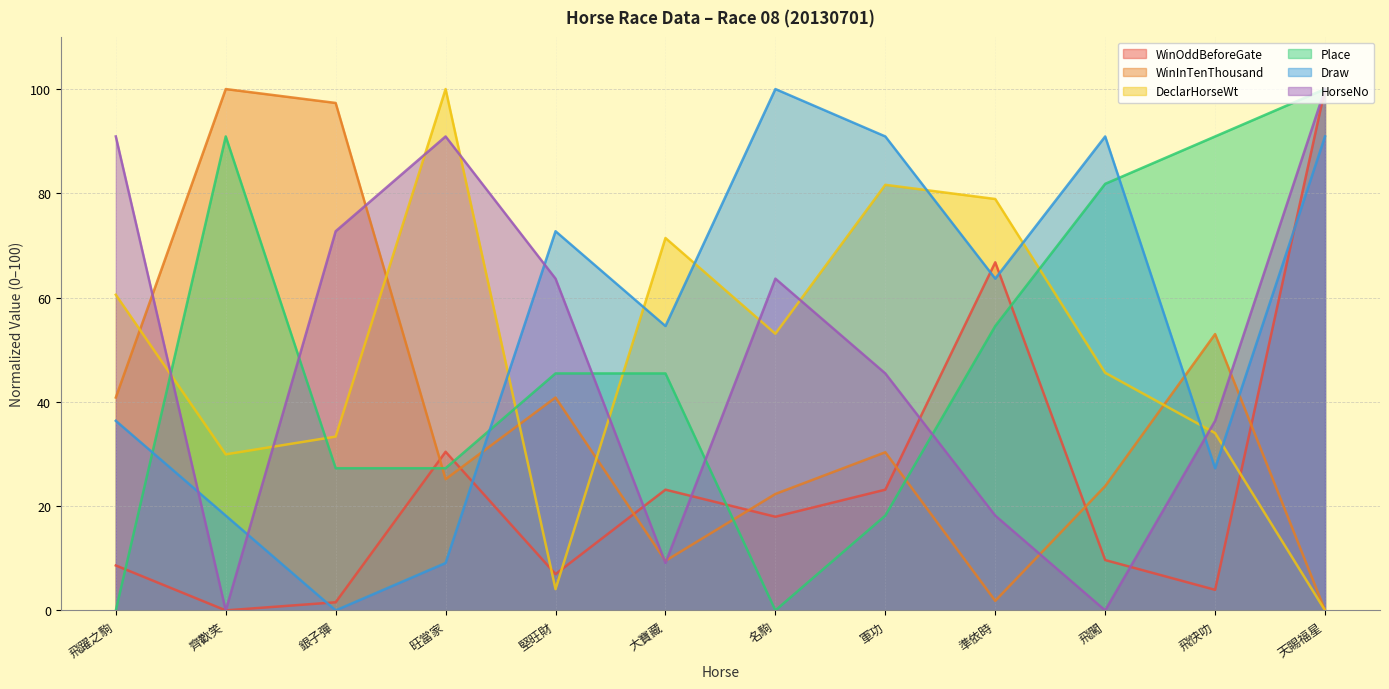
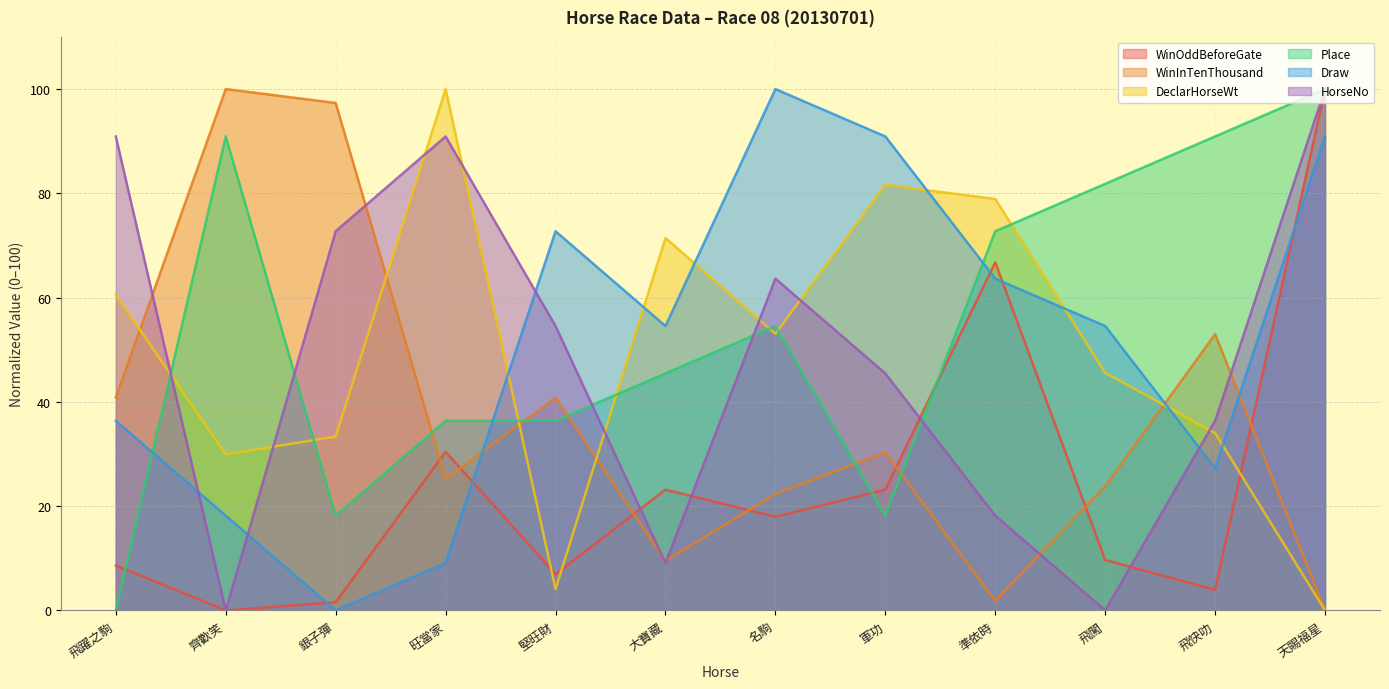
  {
    "Place": {
      "飛躍之駒": 0,
      "齊歡笑": 91,
-     "銀子彈": 27,
-     "旺當家": 27,
-     "堅旺財": 45,
+     "銀子彈": 18,
+     "旺當家": 36,
+     "堅旺財": 36,
      "大寶藏": 45,
-     "名駒": 0,
+     "名駒": 55,
      "軍功": 18,
-     "準依時": 55,
+     "準依時": 73,
      "飛闖": 82,
      "飛快叻": 91
    },
    "Draw": {
      "飛躍之駒": 36,
      "齊歡笑": 18,
      "銀子彈": 0,
      "旺當家": 9,
      "堅旺財": 73,
      "大寶藏": 55,
      "名駒": 100,
      "軍功": 91,
      "準依時": 64,
-     "飛闖": 91,
+     "飛闖": 55,
      "飛快叻": 27,
      "天賜福星": 91
    },
    "HorseNo": {
      "飛躍之駒": 91,
      "銀子彈": 73,
      "旺當家": 91,
-     "堅旺財": 64,
+     "堅旺財": 55,
      "名駒": 64,
      "軍功": 45,
      "準依時": 18,
      "飛闖": 0,
      "飛快叻": 36
    }
  }
